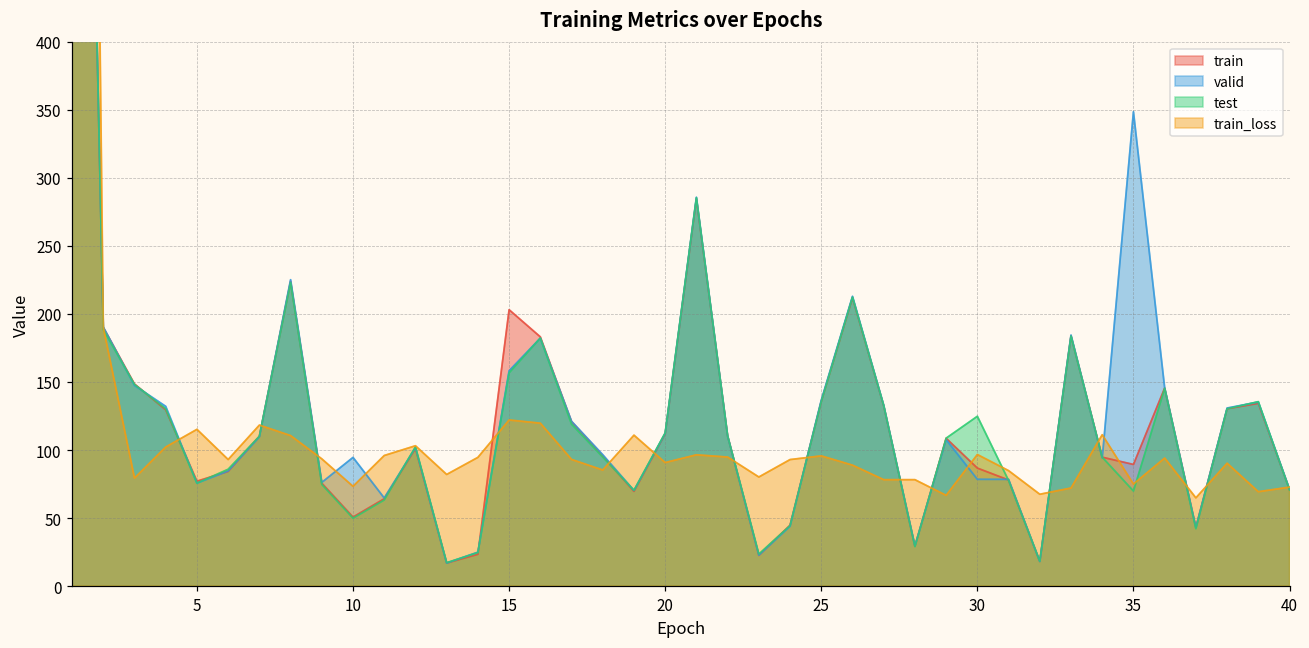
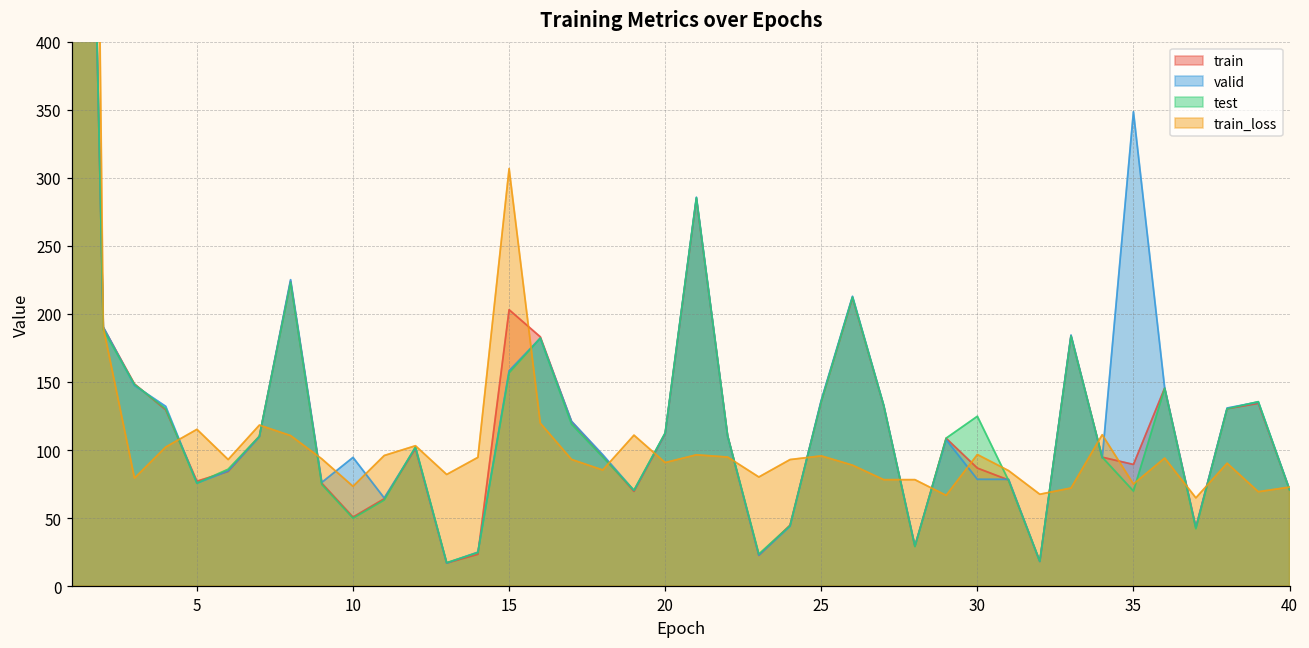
  {
    "train": {
      "15": 203,
      "30": 87,
      "35": 89
    },
    "valid": {
      "10": 95,
      "30": 78,
      "35": 349
    },
    "test": {
      "30": 125,
      "35": 70
    },
    "train_loss": {
      "5": 115,
      "10": 73,
-     "15": 122,
+     "15": 307,
      "20": 91,
      "25": 96,
      "30": 97,
      "35": 75
    }
  }
